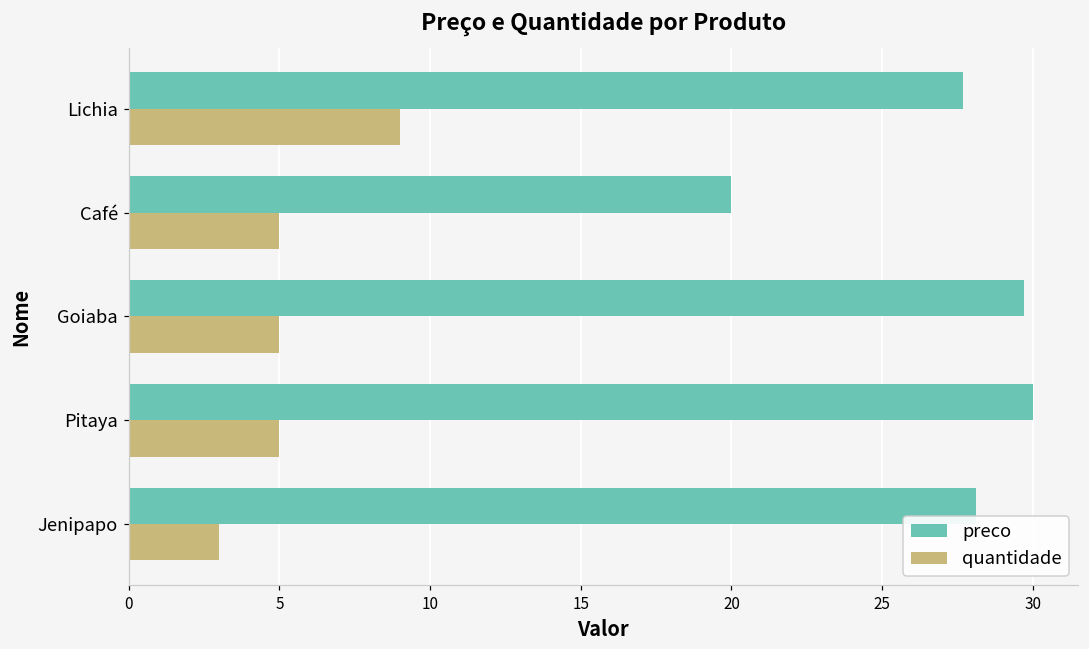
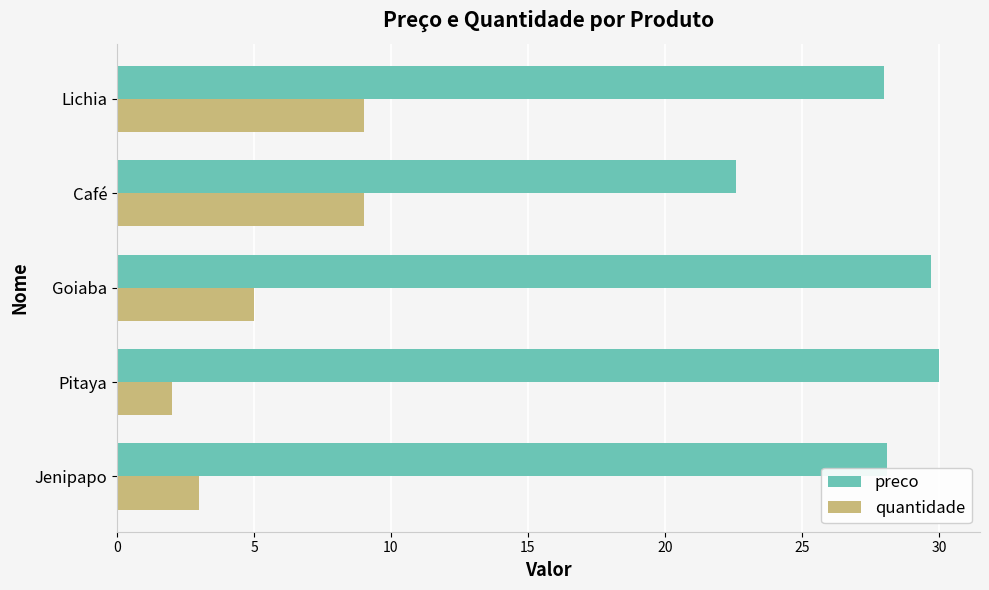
  {
    "preco": {
-     "Lichia": 27.7,
-     "Café": 20.0,
+     "Lichia": 28.0,
+     "Café": 22.6,
      "Goiaba": 29.7,
      "Pitaya": 30.0,
      "Jenipapo": 28.1
    },
    "quantidade": {
      "Lichia": 9,
-     "Café": 5,
+     "Café": 9,
      "Goiaba": 5,
-     "Pitaya": 5,
+     "Pitaya": 2,
      "Jenipapo": 3
    }
  }
